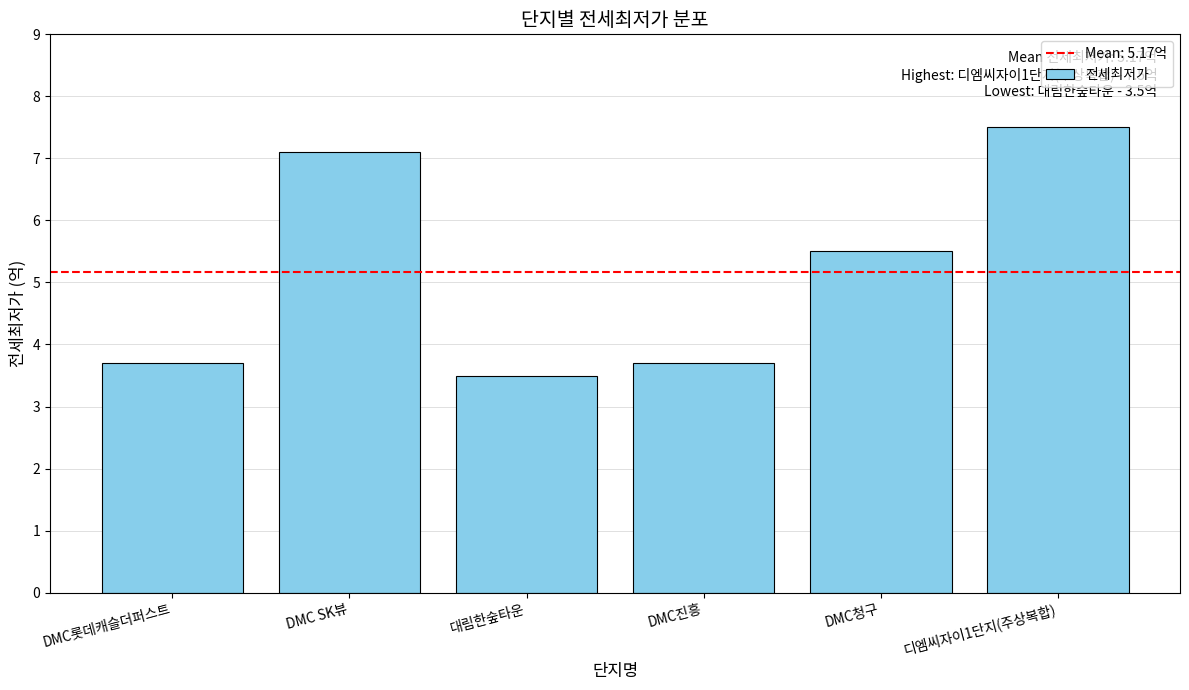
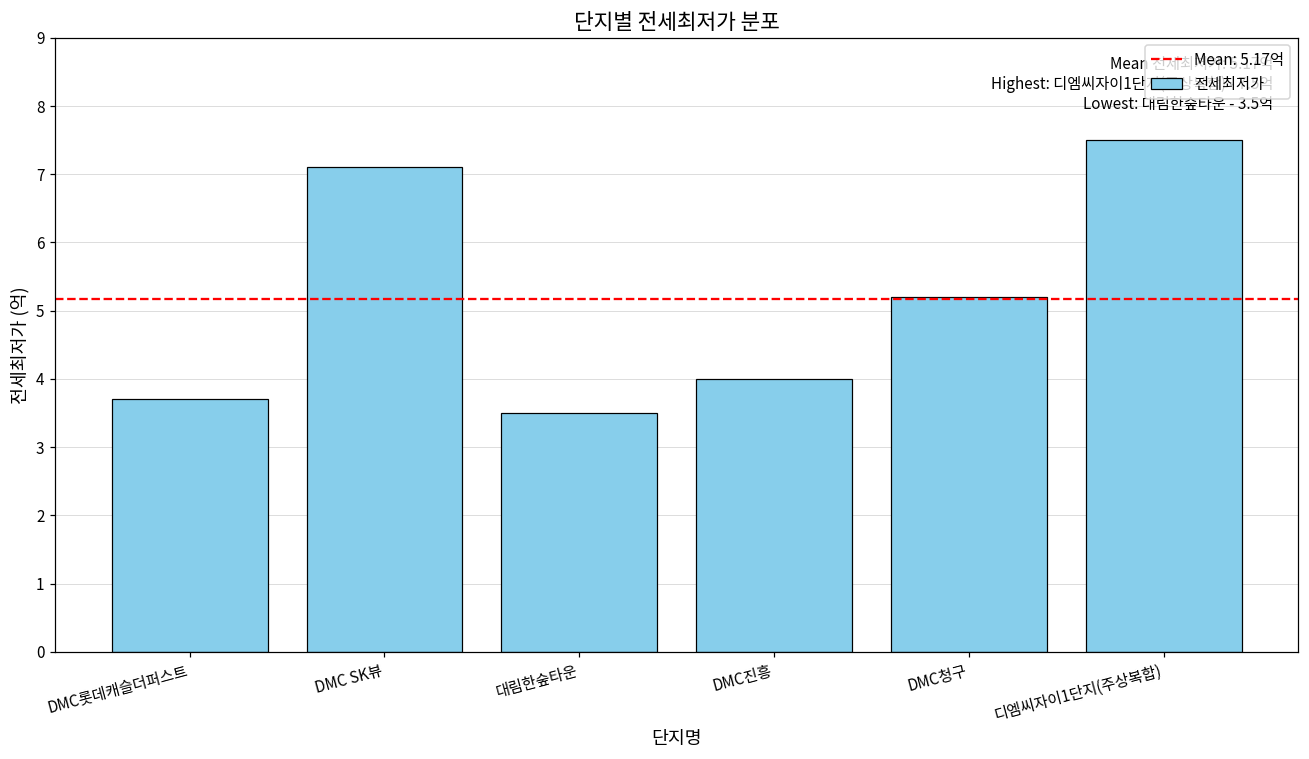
  {
    "DMC롯데캐슬더퍼스트": 3.7,
    "DMC SK뷰": 7.1,
    "대림한숲타운": 3.5,
-   "DMC진흥": 3.7,
-   "DMC청구": 5.5,
+   "DMC진흥": 4.0,
+   "DMC청구": 5.2,
    "디엠씨자이1단지(주상복합)": 7.5
  }
